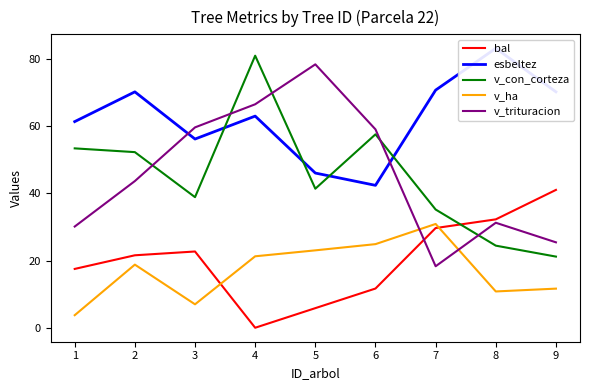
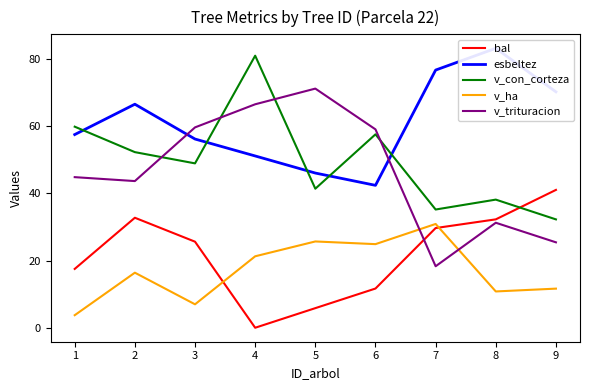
  {
    "bal": {
      "1": 18,
-     "2": 22,
-     "3": 23,
+     "2": 33,
+     "3": 26,
      "4": 0,
      "5": 6,
      "6": 12,
      "7": 30,
      "8": 32,
      "9": 41
    },
    "esbeltez": {
-     "1": 61,
-     "2": 70,
+     "1": 58,
+     "2": 67,
      "3": 56,
-     "4": 63,
+     "4": 51,
      "5": 46,
      "6": 42,
-     "7": 71
+     "7": 77
    },
    "v_con_corteza": {
-     "1": 53,
+     "1": 60,
      "2": 52,
-     "3": 39,
+     "3": 49,
      "4": 81,
      "5": 41,
      "6": 58,
      "7": 35,
-     "8": 24,
-     "9": 21
+     "8": 38,
+     "9": 32
    },
    "v_ha": {
      "1": 4,
-     "2": 19,
+     "2": 16,
      "3": 7,
      "4": 21,
-     "5": 23,
+     "5": 26,
      "6": 25,
      "7": 31,
      "8": 11,
      "9": 12
    },
    "v_trituracion": {
-     "1": 30,
+     "1": 45,
      "2": 44,
      "3": 60,
      "4": 67,
-     "5": 78,
+     "5": 71,
      "6": 59,
      "7": 18,
      "8": 31,
      "9": 25
    }
  }
